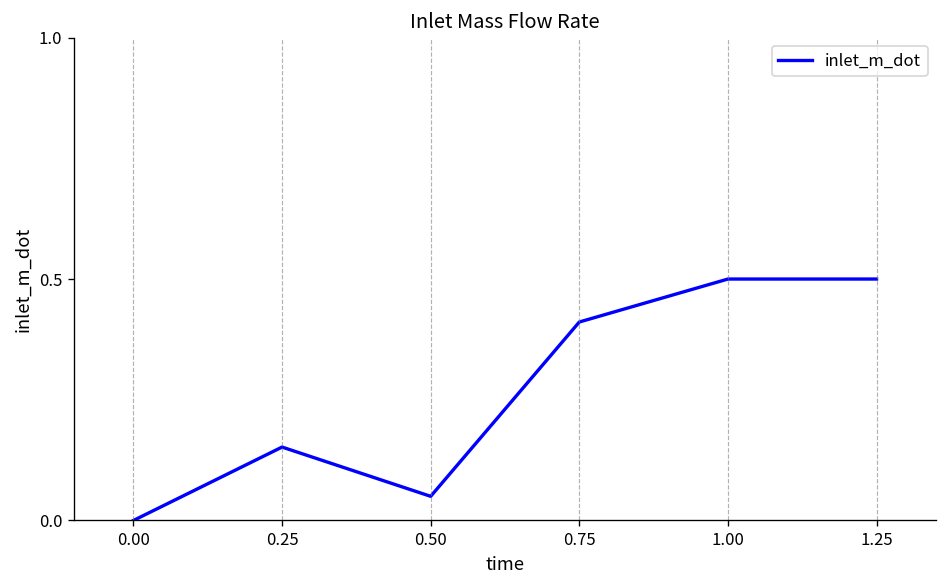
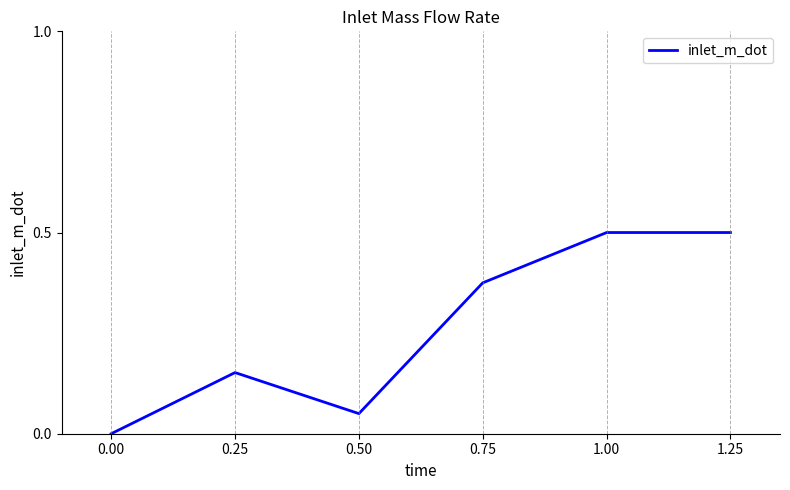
  {
    "0.00": 0.00,
    "0.25": 0.15,
    "0.50": 0.05,
-   "0.75": 0.41,
+   "0.75": 0.38,
    "1.00": 0.50,
    "1.25": 0.50
  }
